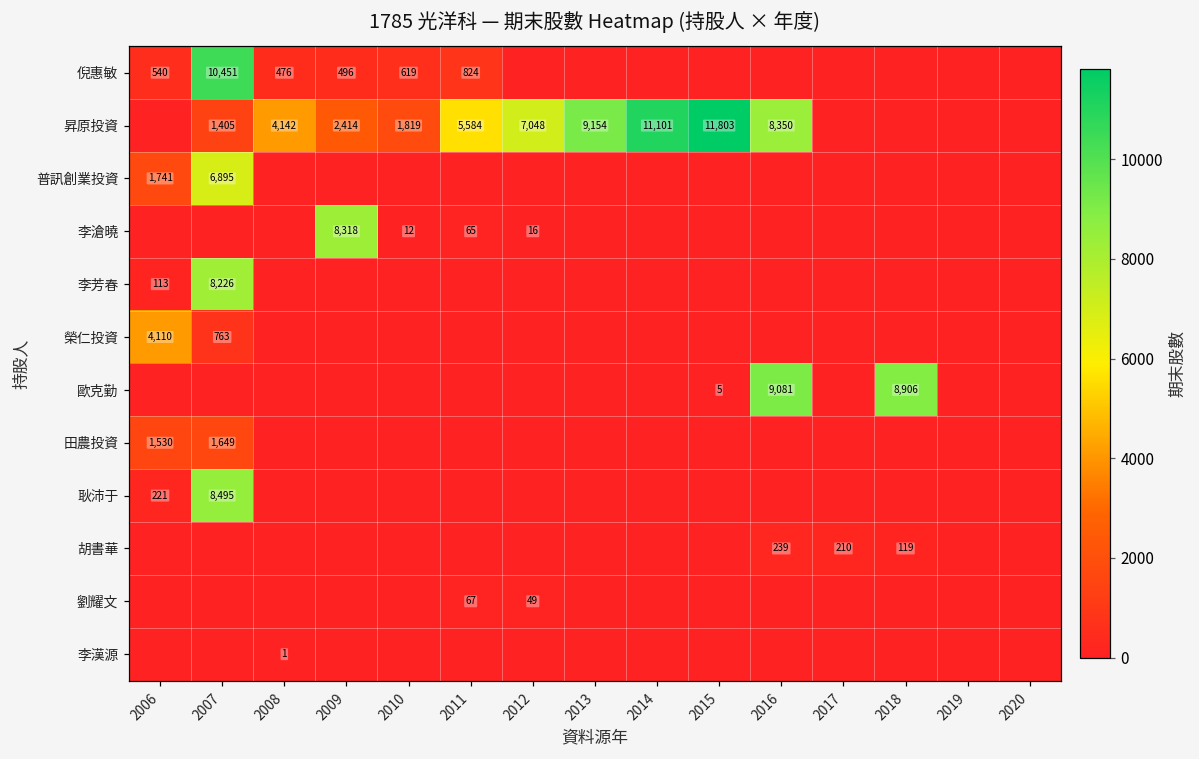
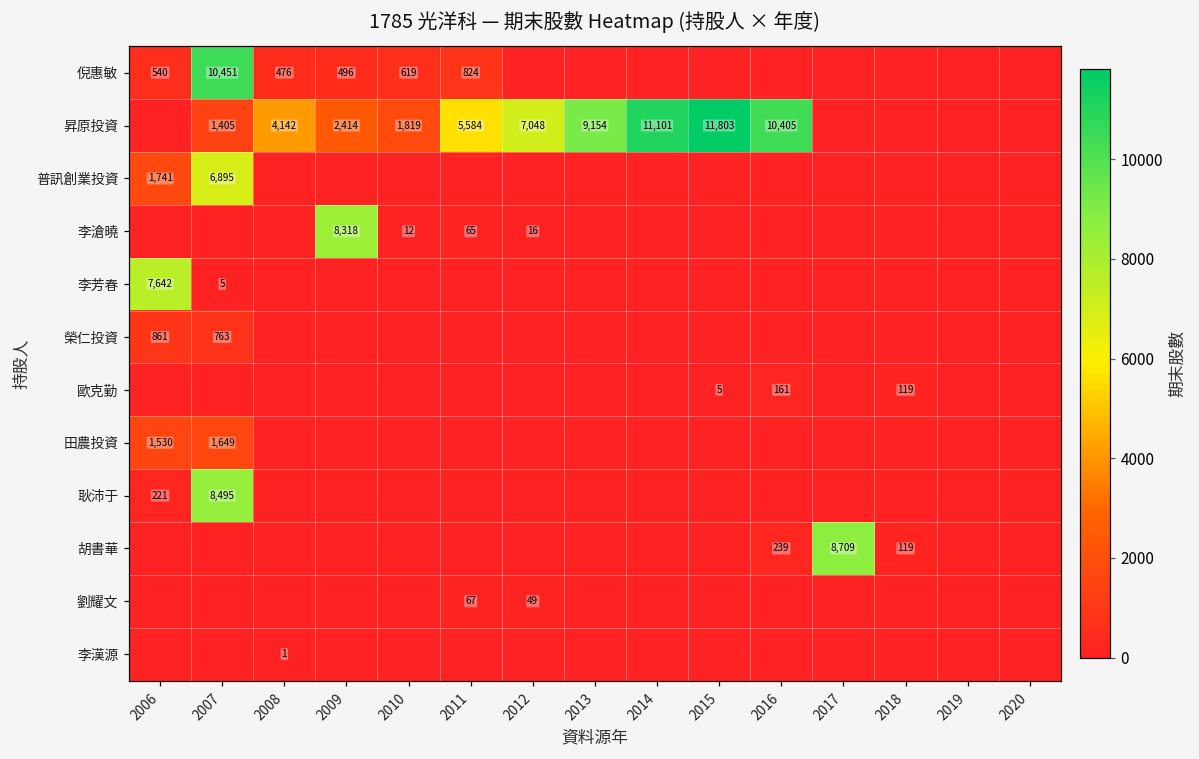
  {
    "昇原投資": {
-     "2016": "8,350"
+     "2016": "10,405"
    },
    "李芳春": {
-     "2006": "113",
-     "2007": "8,226"
+     "2006": "7,642",
+     "2007": "5"
    },
    "榮仁投資": {
-     "2006": "4,110"
+     "2006": "861"
    },
    "歐克勤": {
-     "2016": "9,081",
-     "2018": "8,906"
+     "2016": "161",
+     "2018": "119"
    },
    "胡書華": {
-     "2017": "210"
+     "2017": "8,709"
    }
  }
